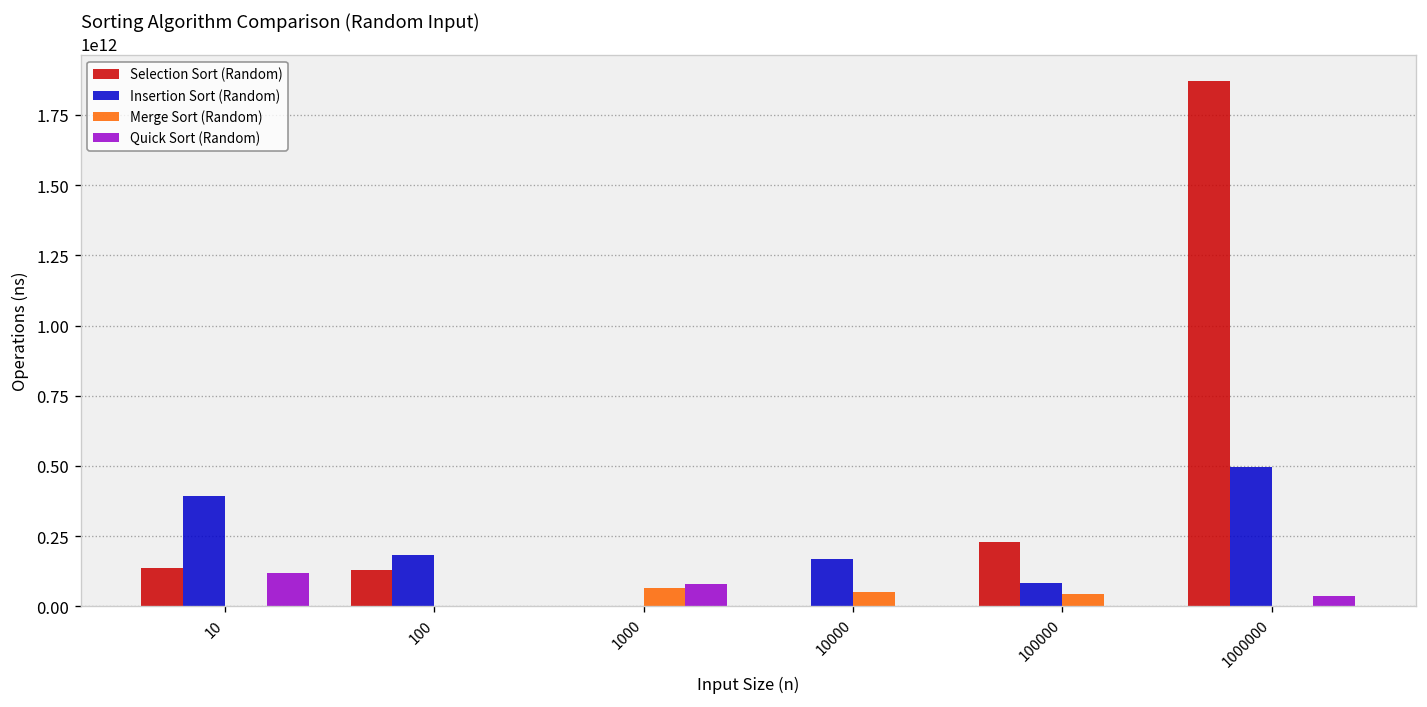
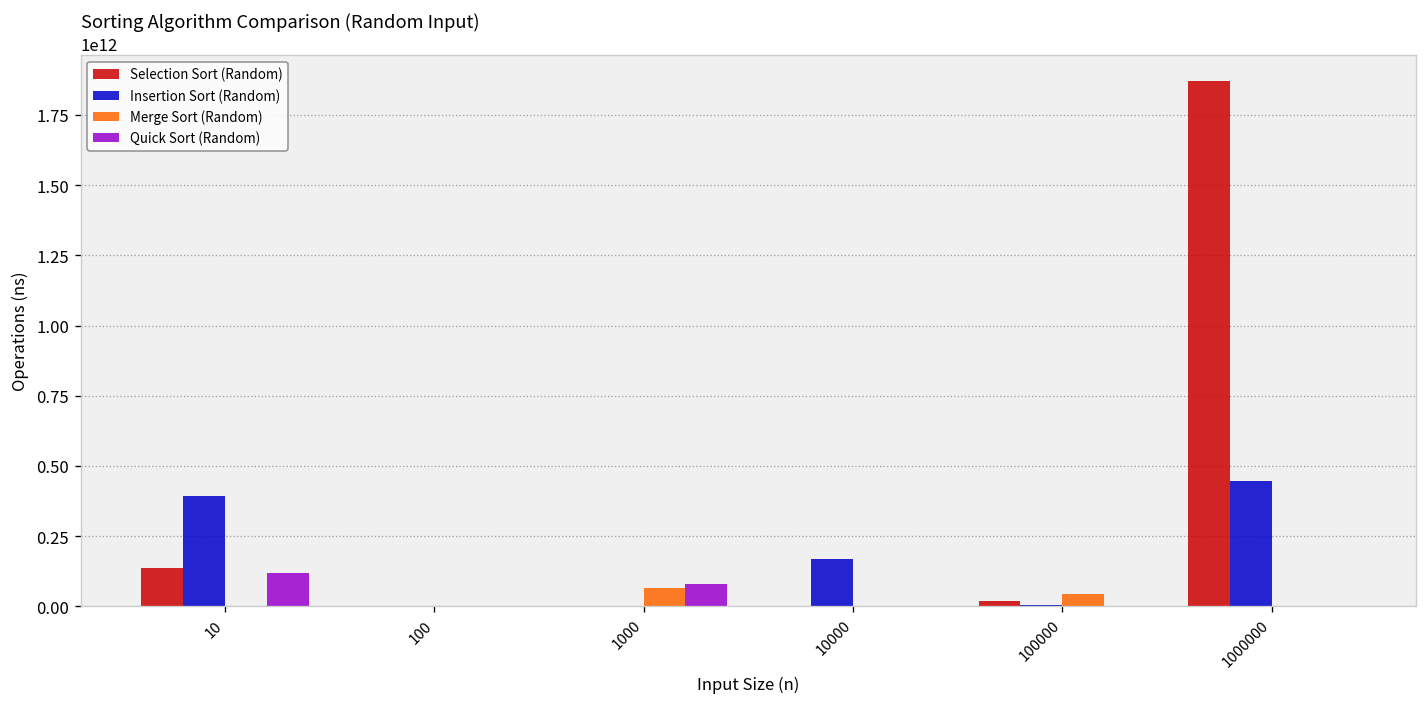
  {
    "Selection Sort (Random)": {
      "10": 140000000000,
-     "100": 130000000000,
-     "100000": 230000000000,
+     "100": 0,
+     "100000": 20000000000,
      "1000000": 1870000000000
    },
    "Insertion Sort (Random)": {
      "10": 390000000000,
-     "100": 180000000000,
+     "100": 0,
      "10000": 170000000000,
-     "100000": 80000000000,
-     "1000000": 500000000000
+     "100000": 0,
+     "1000000": 450000000000
    },
    "Merge Sort (Random)": {
      "1000": 70000000000,
-     "10000": 50000000000,
+     "10000": 0,
      "100000": 40000000000
    },
    "Quick Sort (Random)": {
      "10": 120000000000,
      "1000": 80000000000,
-     "1000000": 40000000000
+     "1000000": 0
    }
  }
